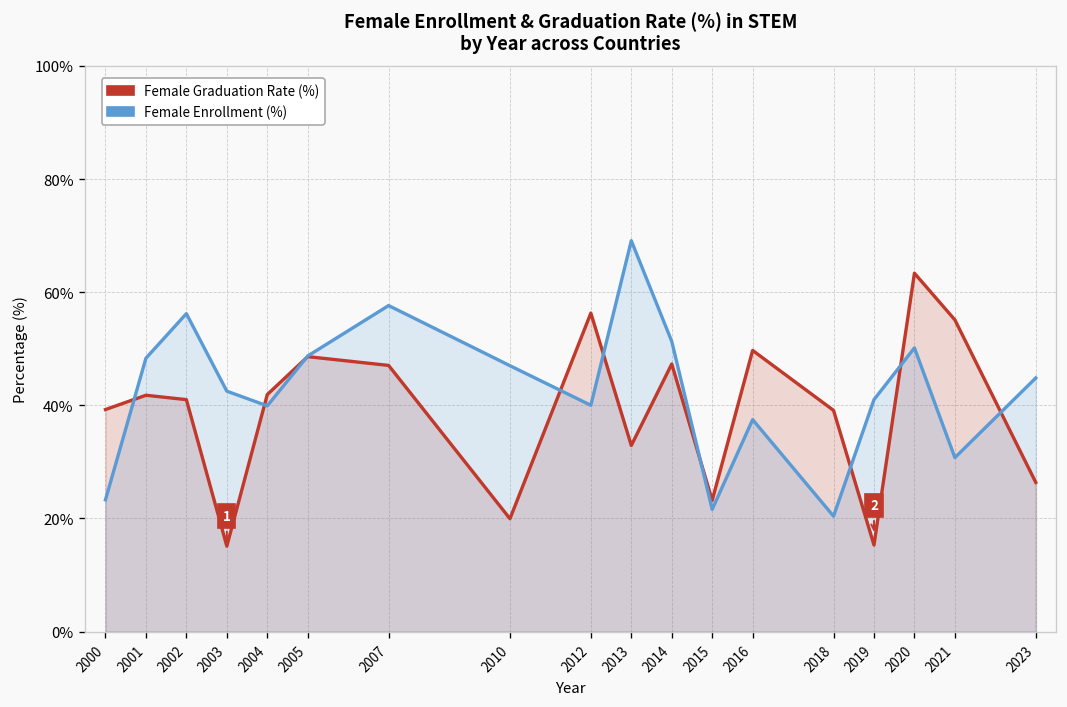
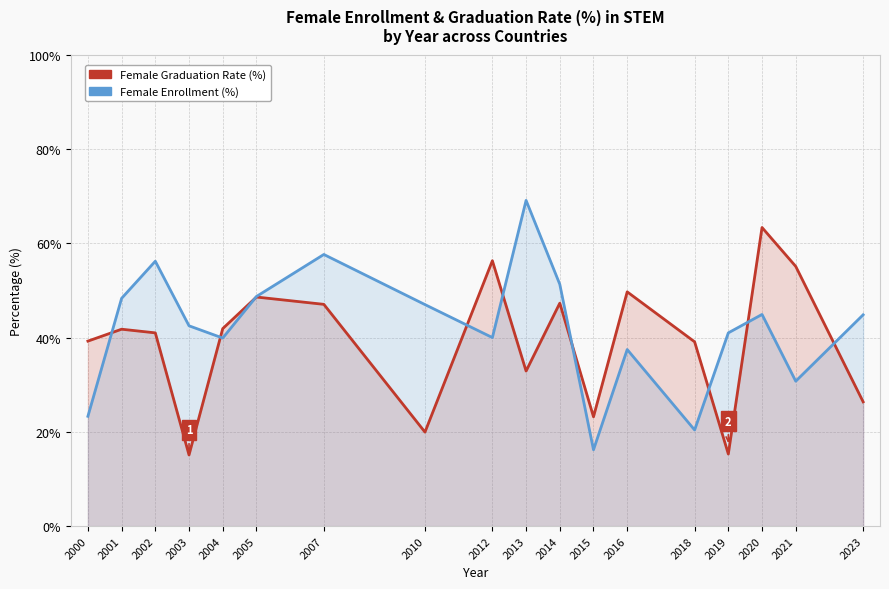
  {
    "Female Graduation Rate (%)": {
      "2000": "39%",
      "2001": "42%",
      "2002": "41%",
      "2004": "42%",
      "2007": "47%",
      "2010": "20%",
      "2012": "56%",
      "2013": "33%",
      "2014": "47%",
      "2015": "23%",
      "2016": "50%",
      "2018": "39%",
      "2020": "63%",
      "2021": "55%",
      "2023": "26%"
    },
    "Female Enrollment (%)": {
      "2000": "23%",
      "2001": "48%",
      "2002": "56%",
      "2003": "43%",
      "2004": "40%",
      "2007": "58%",
      "2010": "47%",
      "2012": "40%",
      "2013": "69%",
      "2014": "51%",
-     "2015": "22%",
+     "2015": "16%",
      "2016": "37%",
      "2018": "20%",
      "2019": "41%",
-     "2020": "50%",
+     "2020": "45%",
      "2021": "31%",
      "2023": "45%"
    }
  }
